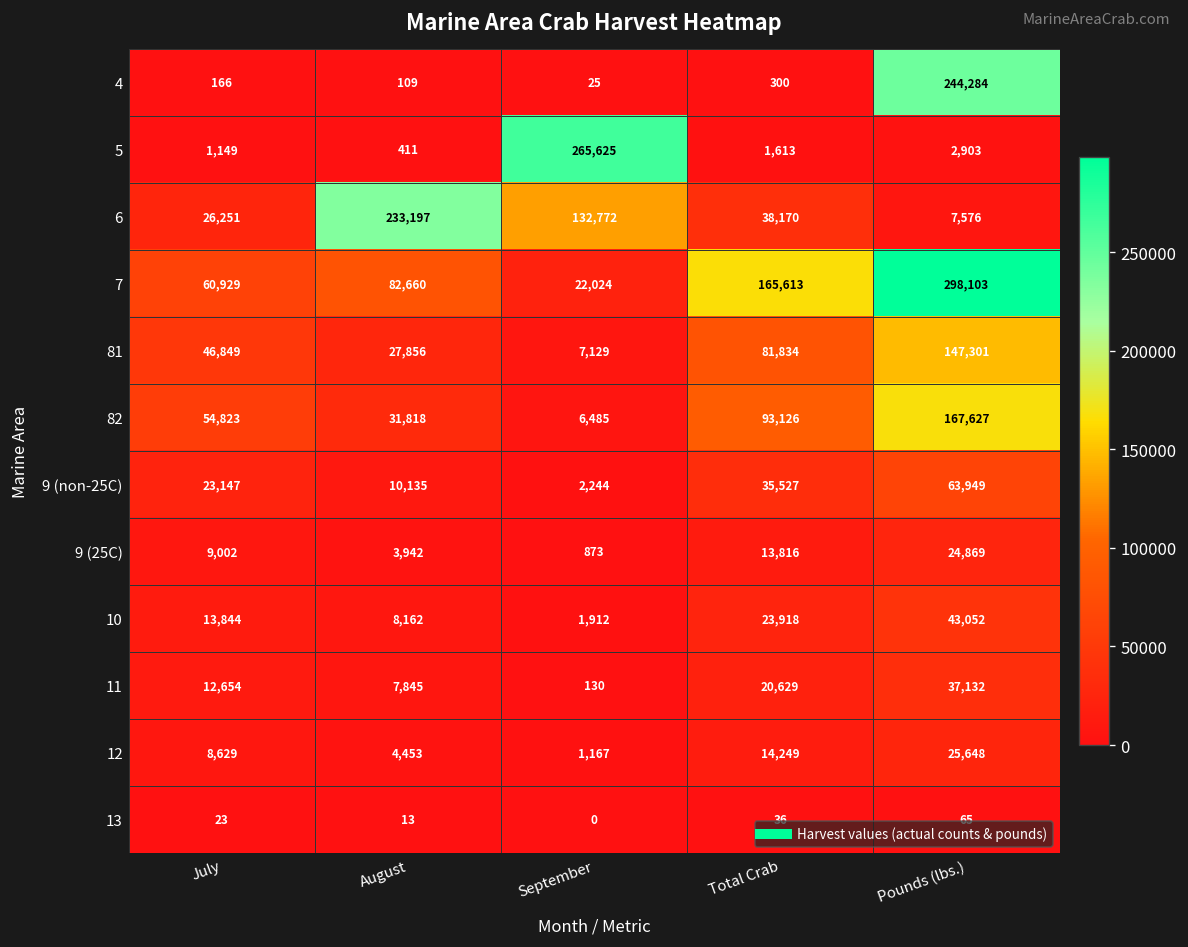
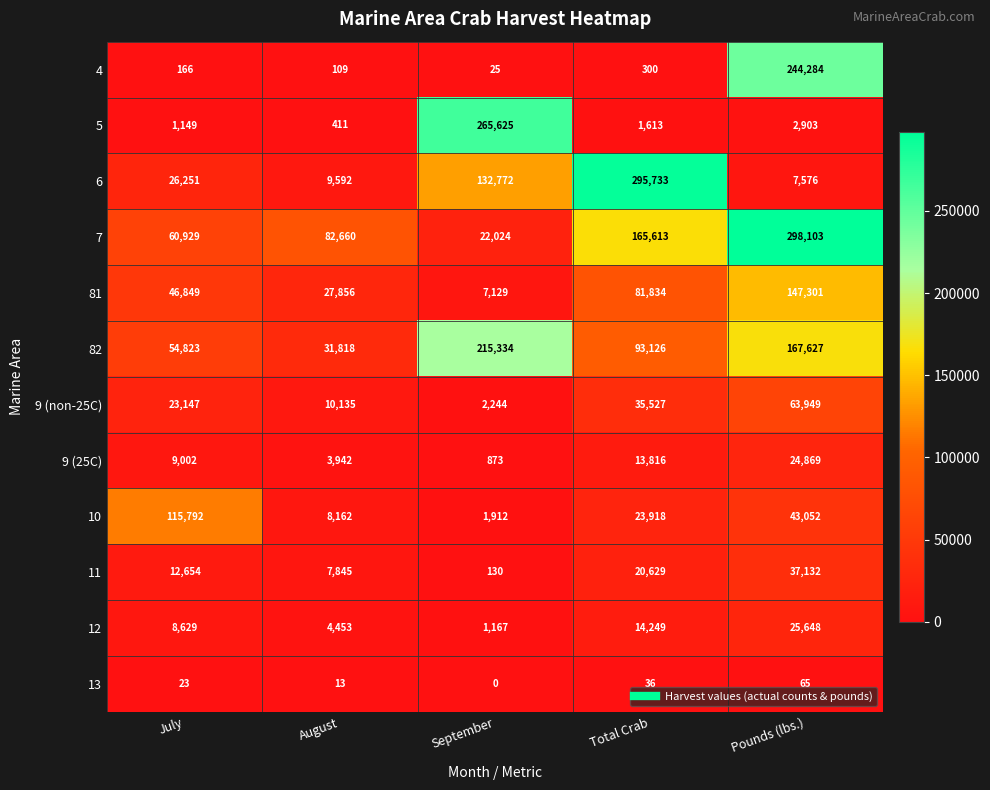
  {
    "4": {
      "July": "166",
      "August": "109",
      "September": "25",
      "Total Crab": "300",
      "Pounds (lbs.)": "244,284"
    },
    "5": {
      "July": "1,149",
      "August": "411",
      "September": "265,625",
      "Total Crab": "1,613",
      "Pounds (lbs.)": "2,903"
    },
    "6": {
      "July": "26,251",
-     "August": "233,197",
+     "August": "9,592",
      "September": "132,772",
-     "Total Crab": "38,170",
+     "Total Crab": "295,733",
      "Pounds (lbs.)": "7,576"
    },
    "7": {
      "July": "60,929",
      "August": "82,660",
      "September": "22,024",
      "Total Crab": "165,613",
      "Pounds (lbs.)": "298,103"
    },
    "81": {
      "July": "46,849",
      "August": "27,856",
      "September": "7,129",
      "Total Crab": "81,834",
      "Pounds (lbs.)": "147,301"
    },
    "82": {
      "July": "54,823",
      "August": "31,818",
-     "September": "6,485",
+     "September": "215,334",
      "Total Crab": "93,126",
      "Pounds (lbs.)": "167,627"
    },
    "9 (non-25C)": {
      "July": "23,147",
      "August": "10,135",
      "September": "2,244",
      "Total Crab": "35,527",
      "Pounds (lbs.)": "63,949"
    },
    "9 (25C)": {
      "July": "9,002",
      "August": "3,942",
      "September": "873",
      "Total Crab": "13,816",
      "Pounds (lbs.)": "24,869"
    },
    "10": {
-     "July": "13,844",
+     "July": "115,792",
      "August": "8,162",
      "September": "1,912",
      "Total Crab": "23,918",
      "Pounds (lbs.)": "43,052"
    },
    "11": {
      "July": "12,654",
      "August": "7,845",
      "September": "130",
      "Total Crab": "20,629",
      "Pounds (lbs.)": "37,132"
    },
    "12": {
      "July": "8,629",
      "August": "4,453",
      "September": "1,167",
      "Total Crab": "14,249",
      "Pounds (lbs.)": "25,648"
    },
    "13": {
      "July": "23",
      "August": "13",
      "September": "0"
    }
  }
